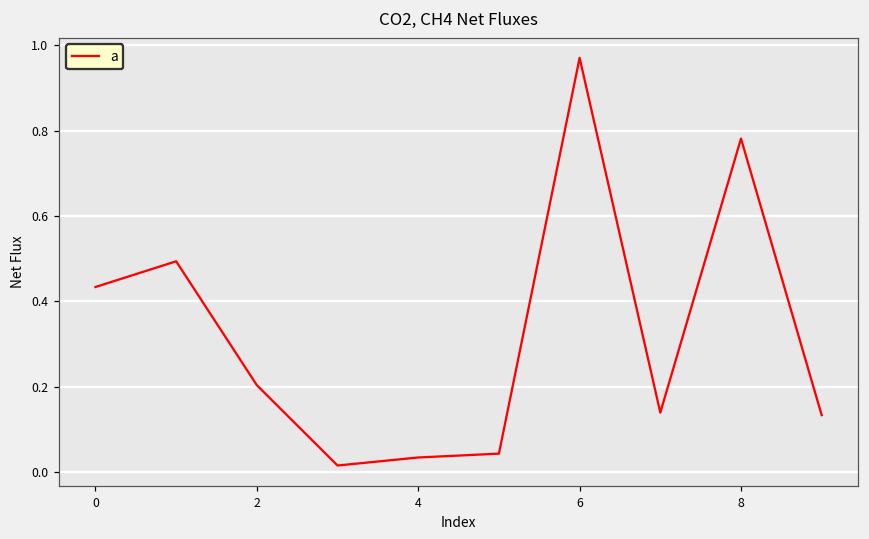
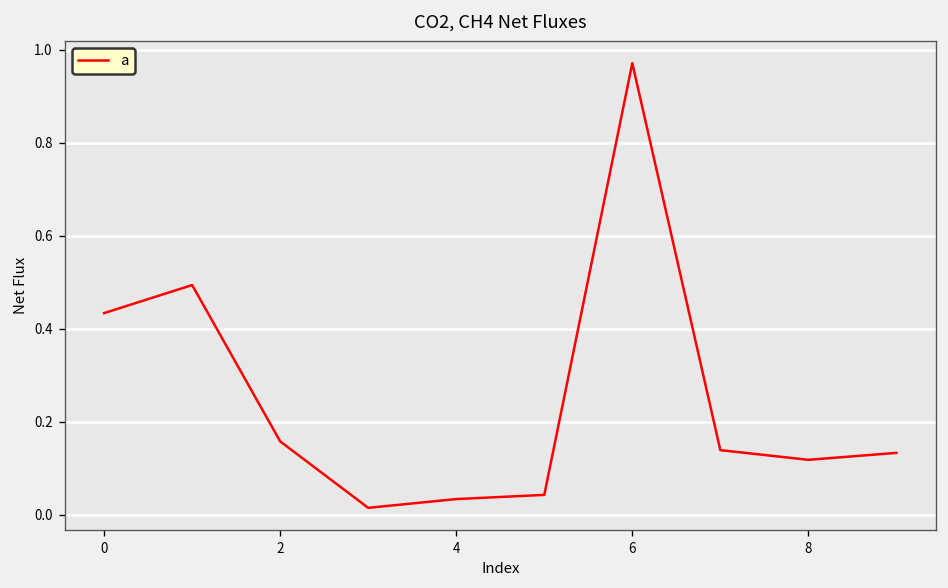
  {
    "0": 0.43,
-   "2": 0.20,
+   "2": 0.16,
    "4": 0.03,
    "6": 0.97,
-   "8": 0.78
+   "8": 0.12
  }
